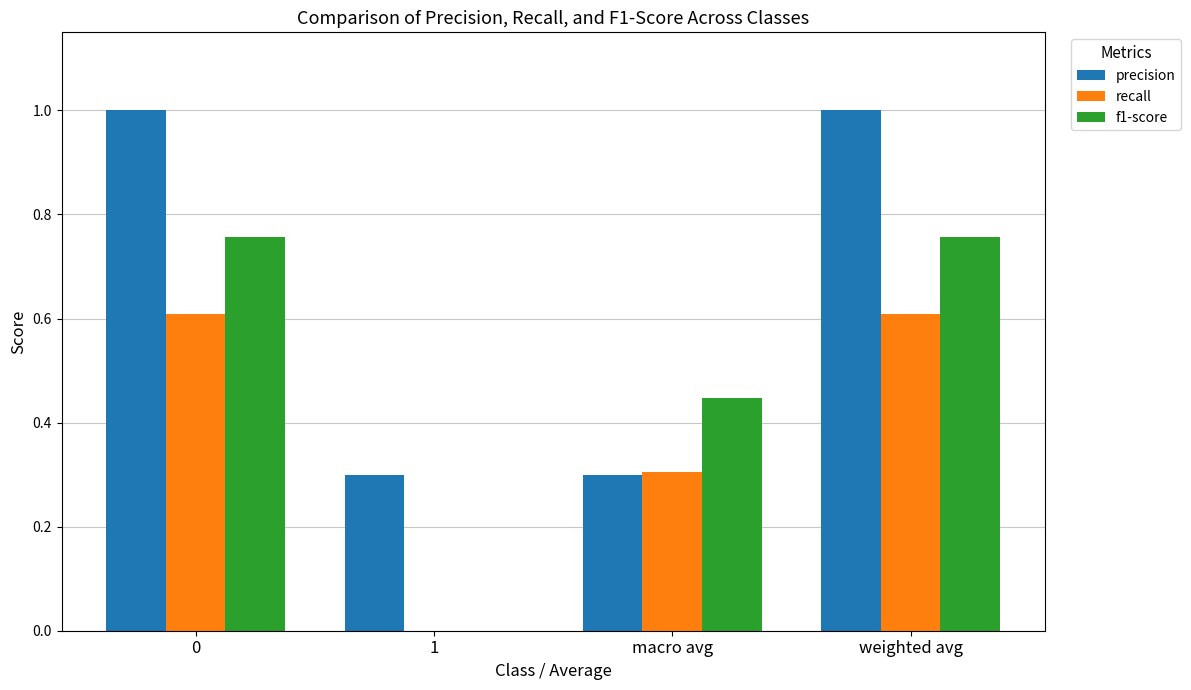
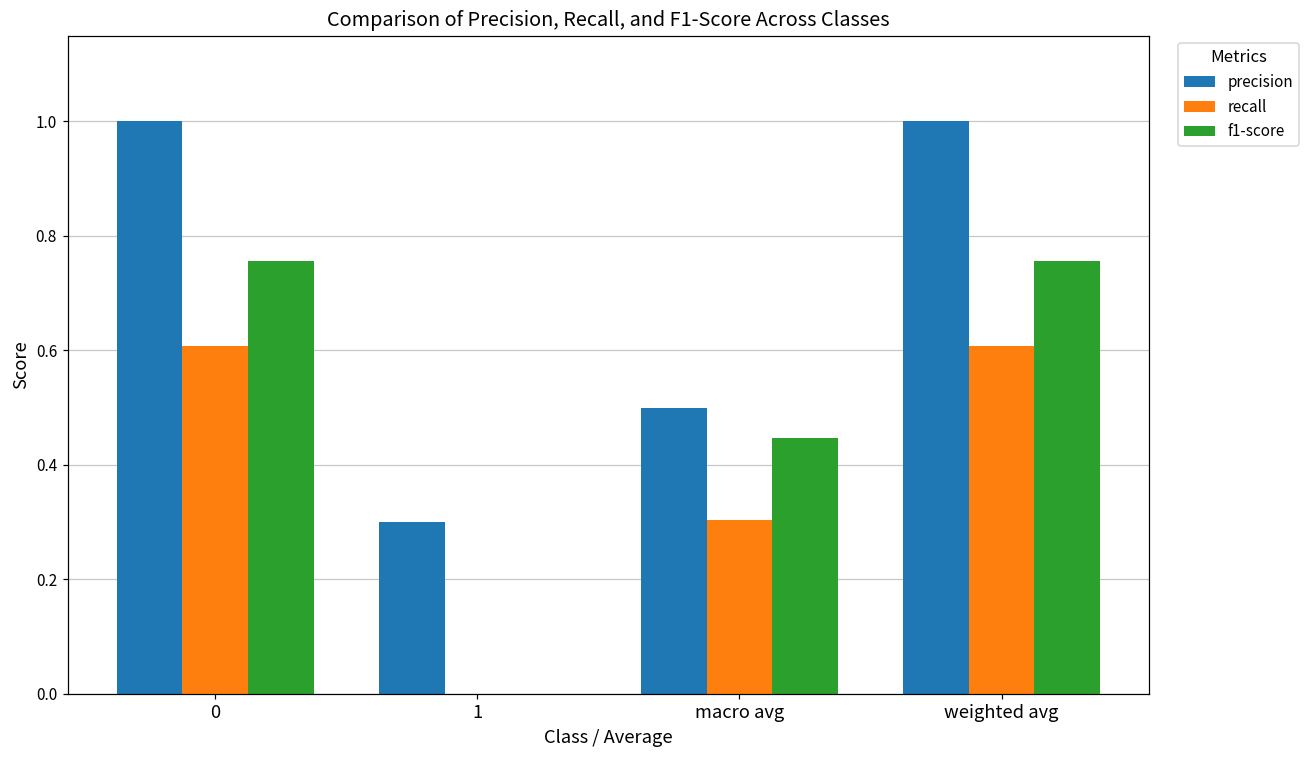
  {
    "precision": {
      "0": 1.0,
      "1": 0.3,
-     "macro avg": 0.3,
+     "macro avg": 0.5,
      "weighted avg": 1.0
    },
    "recall": {
      "0": 0.61,
      "1": 0.0,
      "macro avg": 0.3,
      "weighted avg": 0.61
    },
    "f1-score": {
      "0": 0.76,
      "1": 0.0,
      "macro avg": 0.45,
      "weighted avg": 0.76
    }
  }
